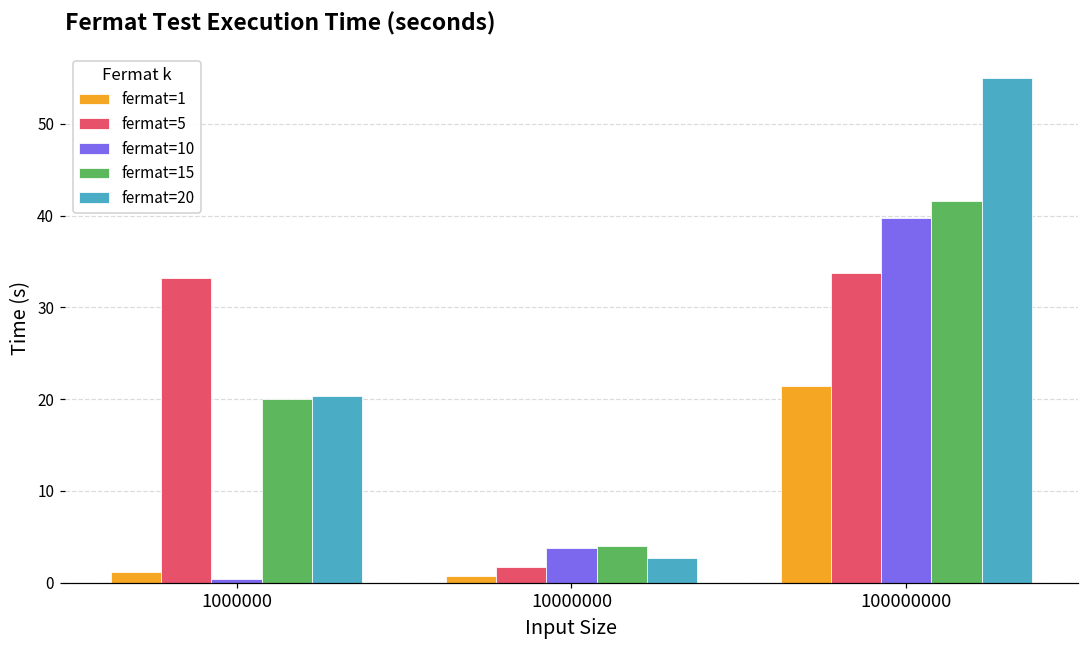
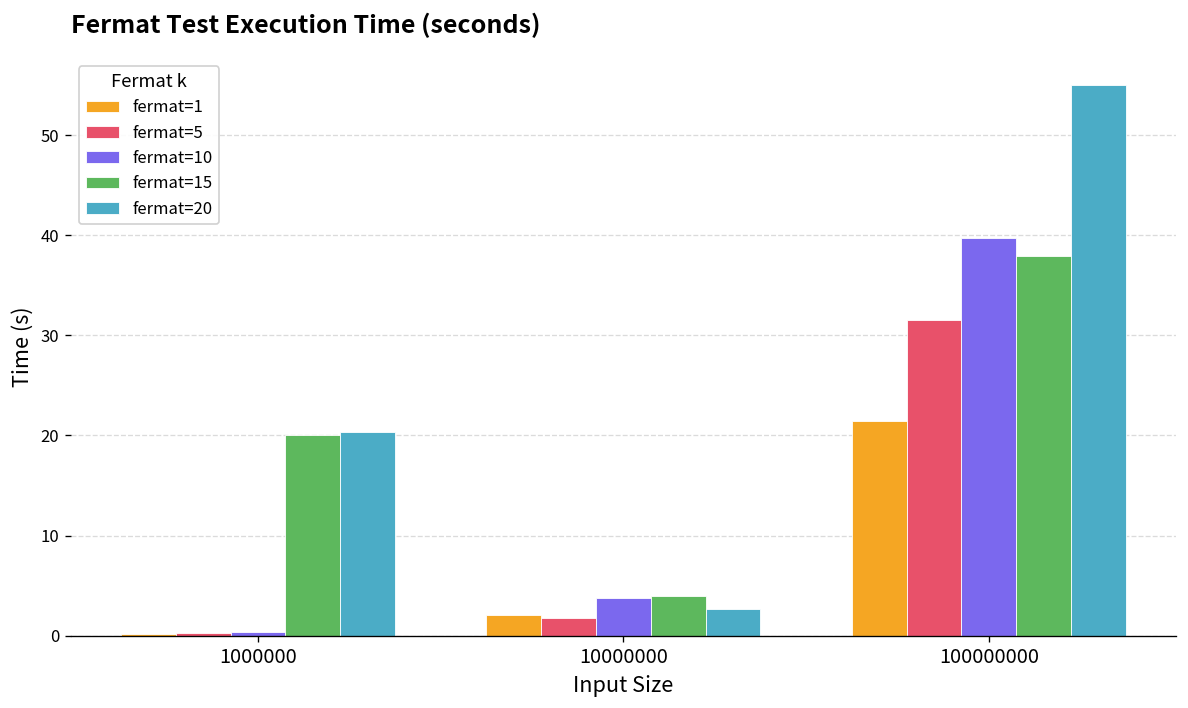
  {
    "fermat=1": {
-     "1000000": 1,
-     "10000000": 1,
+     "1000000": 0,
+     "10000000": 2,
      "100000000": 21
    },
    "fermat=5": {
-     "1000000": 33,
+     "1000000": 0,
      "10000000": 2,
-     "100000000": 34
+     "100000000": 32
    },
    "fermat=10": {
      "1000000": 0,
      "10000000": 4,
      "100000000": 40
    },
    "fermat=15": {
      "1000000": 20,
      "10000000": 4,
-     "100000000": 42
+     "100000000": 38
    },
    "fermat=20": {
      "1000000": 20,
      "10000000": 3,
      "100000000": 55
    }
  }
